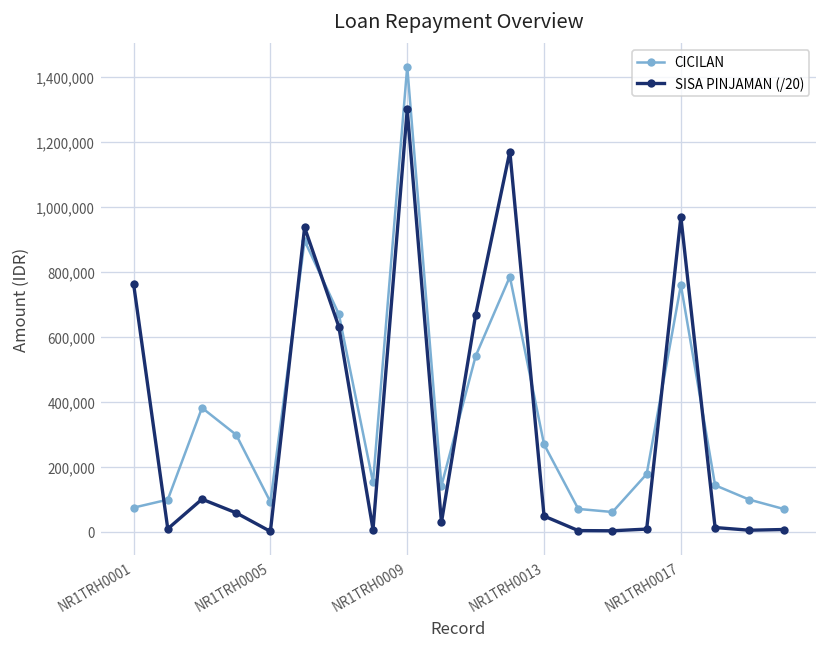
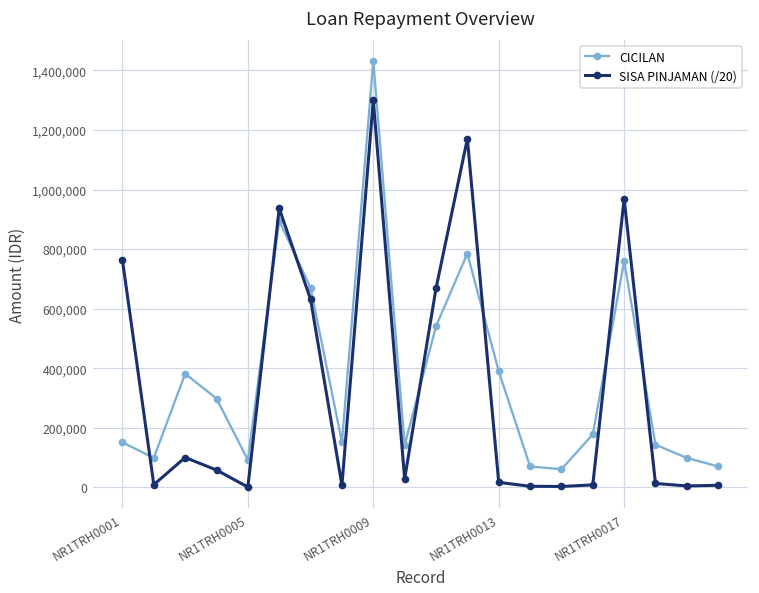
  {
    "CICILAN": {
-     "NR1TRH0001": "70,000",
+     "NR1TRH0001": "150,000",
      "NR1TRH0005": "90,000",
      "NR1TRH0009": "1,430,000",
-     "NR1TRH0013": "270,000",
+     "NR1TRH0013": "390,000",
      "NR1TRH0017": "760,000"
    },
    "SISA PINJAMAN (/20)": {
      "NR1TRH0001": "760,000",
      "NR1TRH0005": "0",
      "NR1TRH0009": "1,300,000",
-     "NR1TRH0013": "50,000",
+     "NR1TRH0013": "20,000",
      "NR1TRH0017": "970,000"
    }
  }
